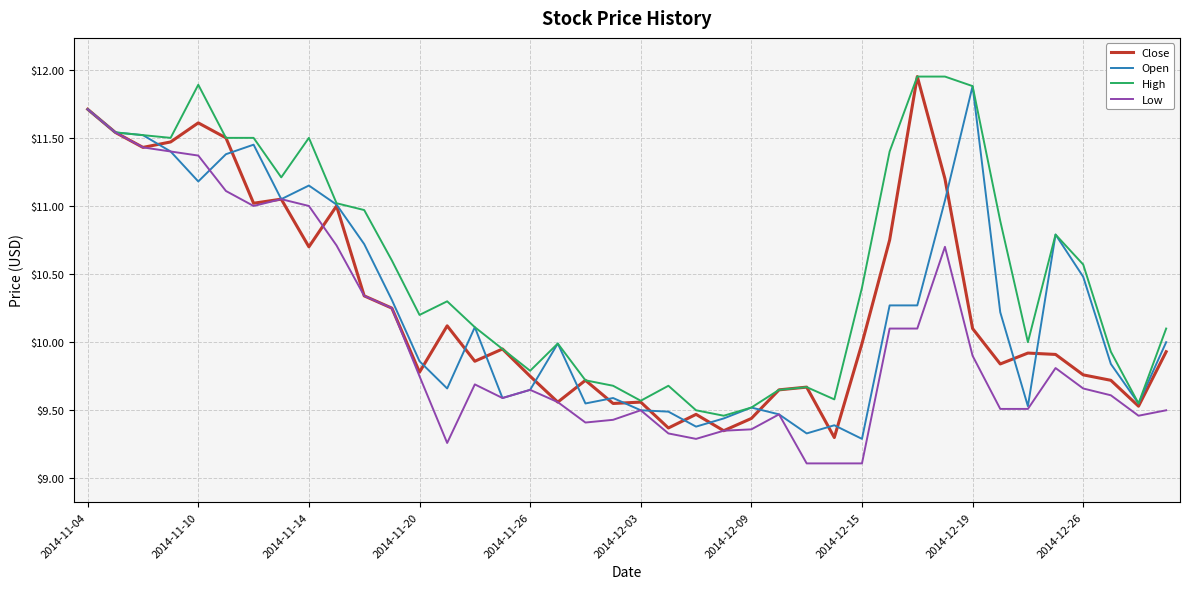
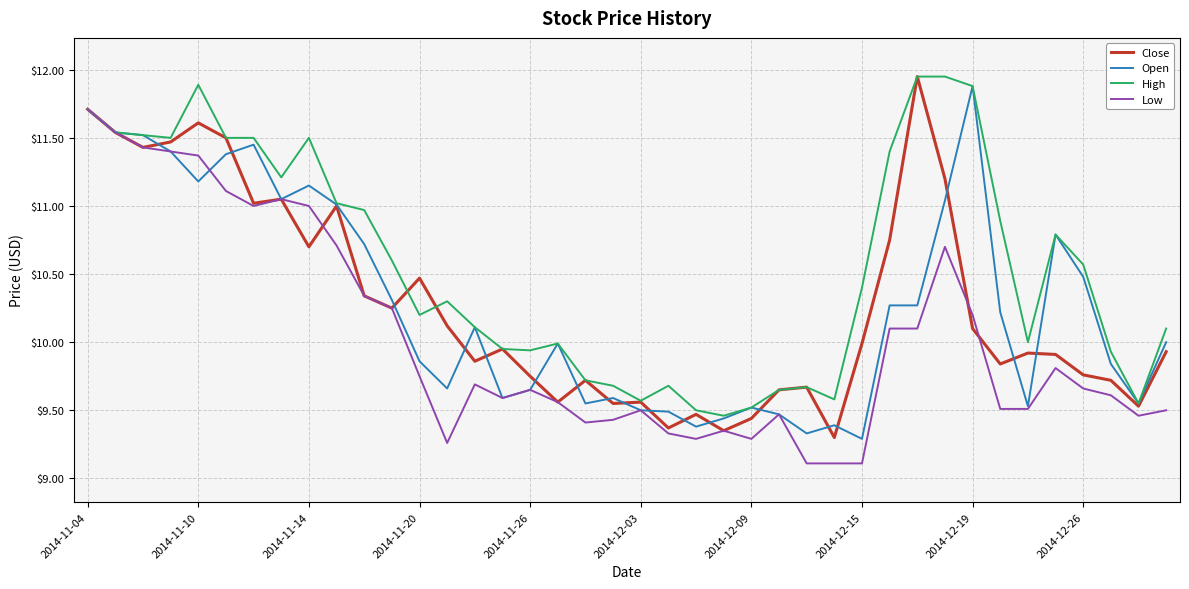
  {
    "Close": {
      "2014-11-10": "$11.61",
      "2014-11-14": "$10.70",
-     "2014-11-20": "$9.78",
+     "2014-11-20": "$10.47",
      "2014-11-26": "$9.75",
      "2014-12-09": "$9.44",
      "2014-12-15": "$9.99",
      "2014-12-19": "$10.10",
      "2014-12-26": "$9.76"
    },
    "Open": {
      "2014-11-10": "$11.18",
      "2014-11-14": "$11.15",
      "2014-11-20": "$9.86",
      "2014-12-15": "$9.29",
      "2014-12-26": "$10.48"
    },
    "High": {
      "2014-11-10": "$11.89",
      "2014-11-14": "$11.50",
      "2014-11-20": "$10.20",
-     "2014-11-26": "$9.79",
+     "2014-11-26": "$9.94",
      "2014-12-15": "$10.40",
      "2014-12-26": "$10.57"
    },
    "Low": {
      "2014-11-10": "$11.37",
      "2014-11-14": "$11.00",
      "2014-11-20": "$9.75",
-     "2014-12-09": "$9.36",
+     "2014-12-09": "$9.29",
      "2014-12-15": "$9.11",
-     "2014-12-19": "$9.9",
+     "2014-12-19": "$10.2",
      "2014-12-26": "$9.66"
    }
  }
